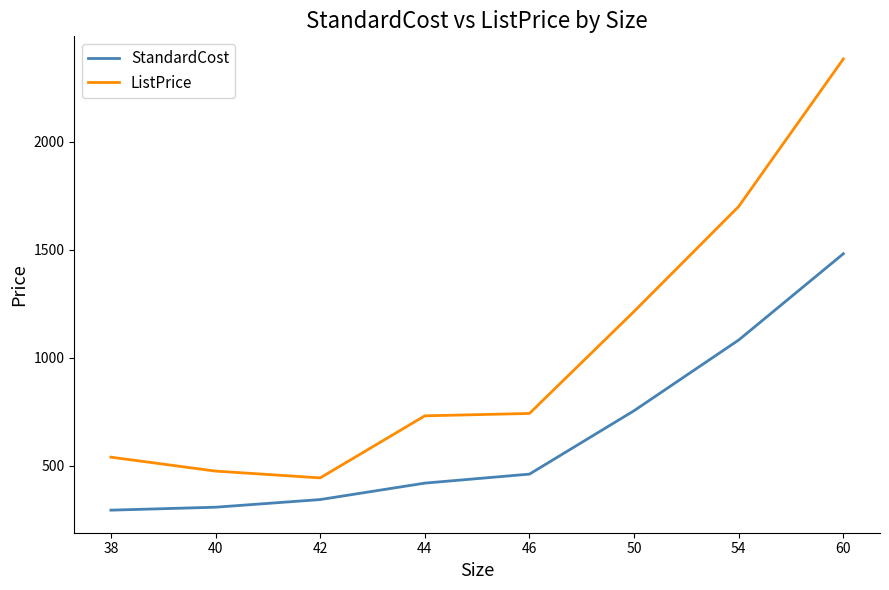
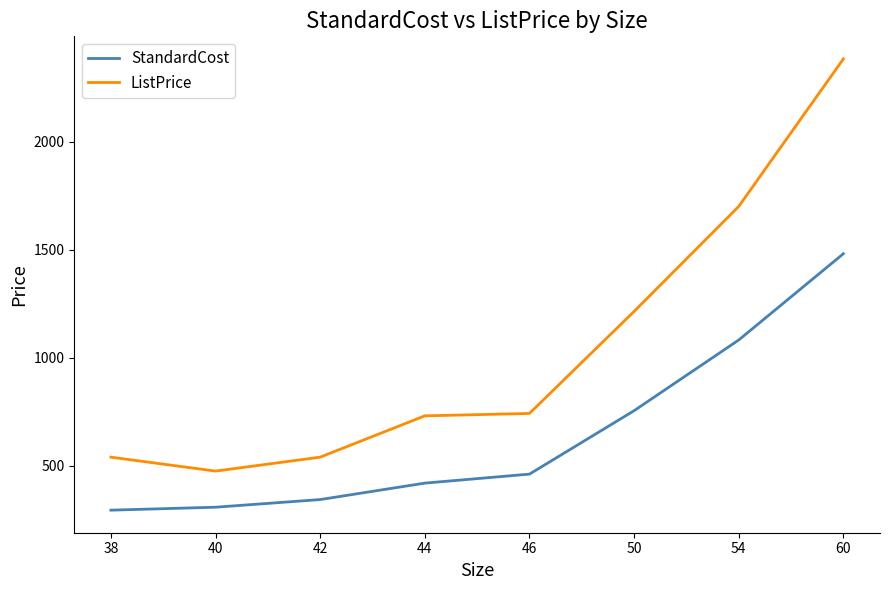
  {
    "StandardCost": {
      "38": 290,
      "40": 310,
      "42": 340,
      "44": 420,
      "46": 460,
      "50": 760,
      "54": 1080,
      "60": 1480
    },
    "ListPrice": {
      "38": 540,
      "40": 480,
-     "42": 440,
+     "42": 540,
      "44": 730,
      "46": 740,
      "50": 1210,
      "54": 1700,
      "60": 2380
    }
  }
